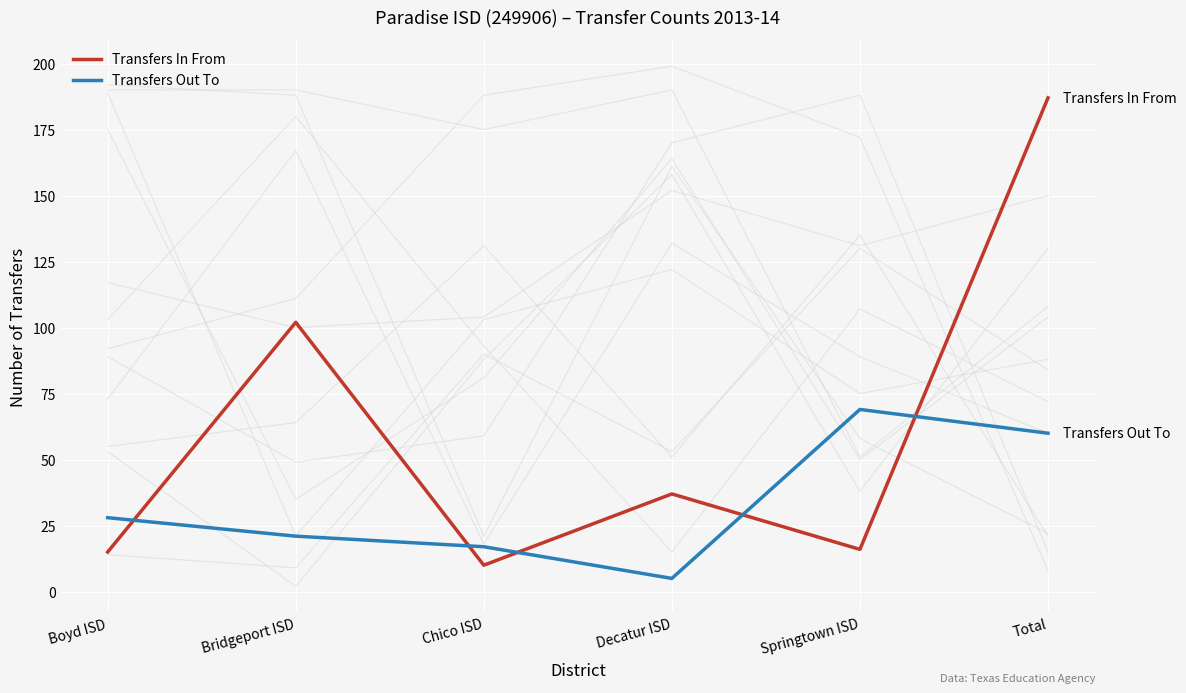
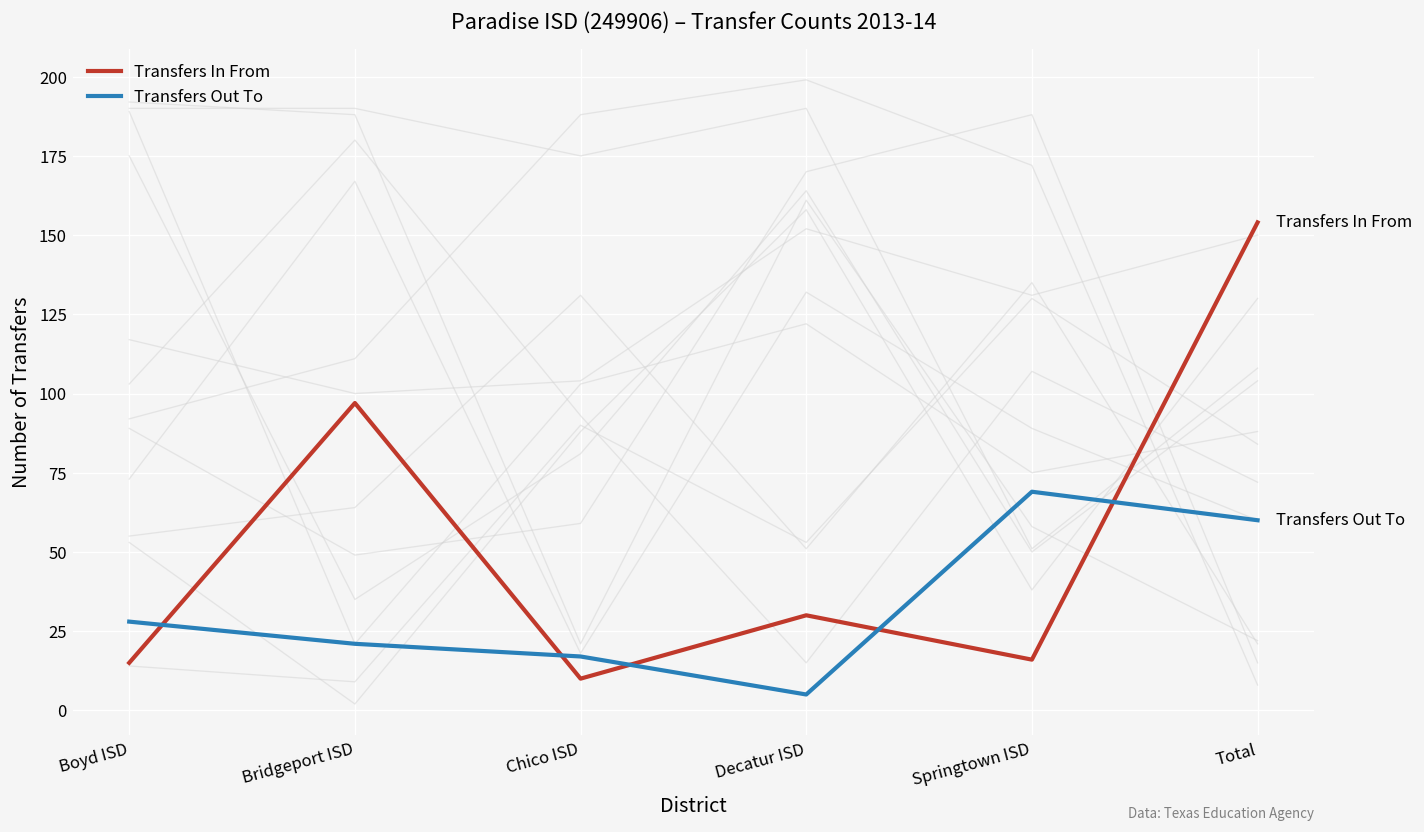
  {
    "Transfers In From": {
      "Boyd ISD": 15,
-     "Bridgeport ISD": 102,
+     "Bridgeport ISD": 97,
      "Chico ISD": 10,
-     "Decatur ISD": 37,
+     "Decatur ISD": 30,
      "Springtown ISD": 16,
-     "Total": 187
+     "Total": 154
    },
    "Transfers Out To": {
      "Boyd ISD": 28,
      "Chico ISD": 17,
      "Decatur ISD": 5,
      "Springtown ISD": 69
    }
  }
